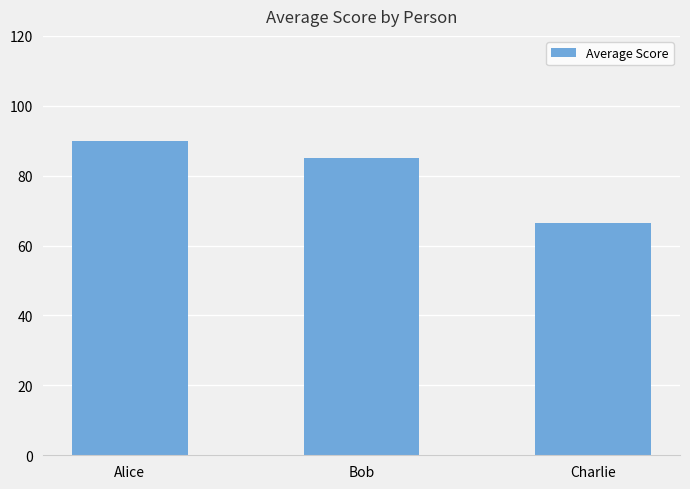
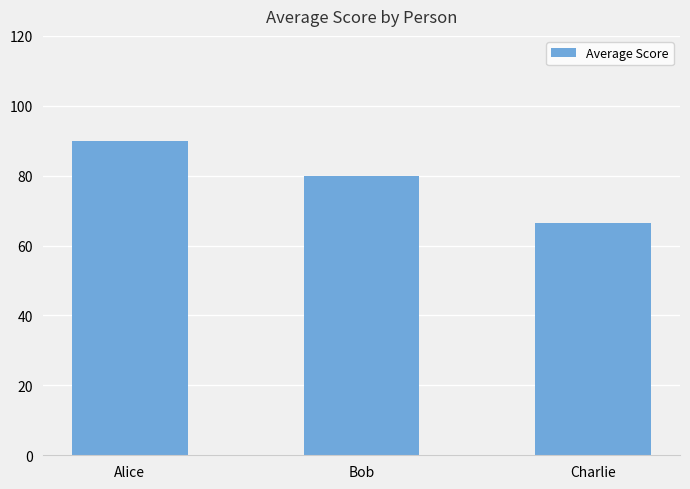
  {
    "Alice": 90,
-   "Bob": 85,
+   "Bob": 80,
    "Charlie": 66
  }
